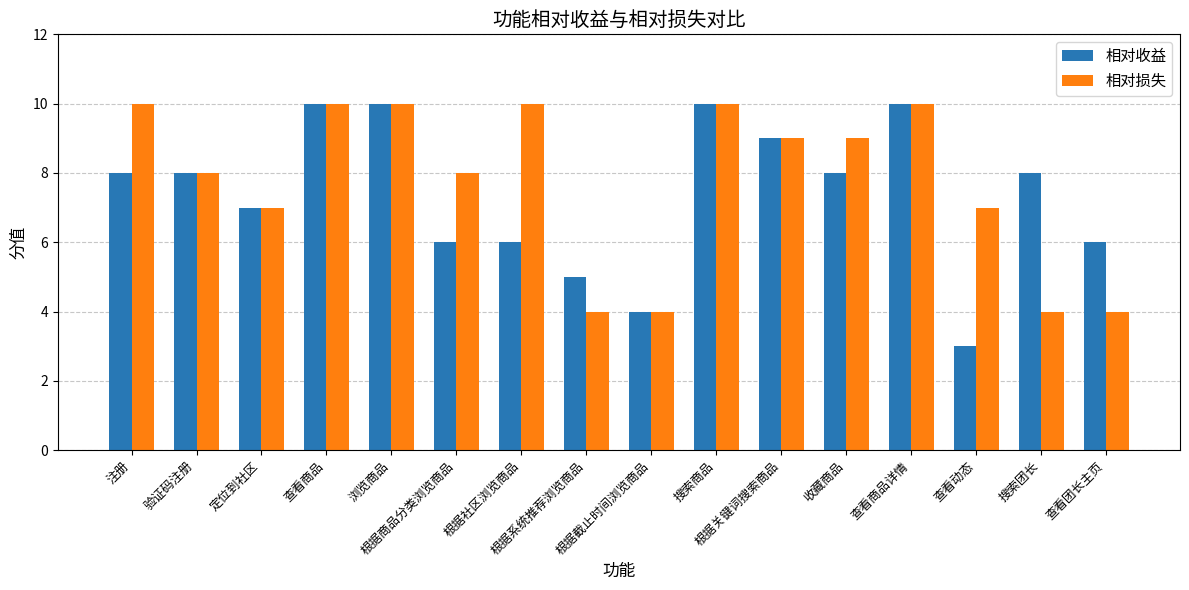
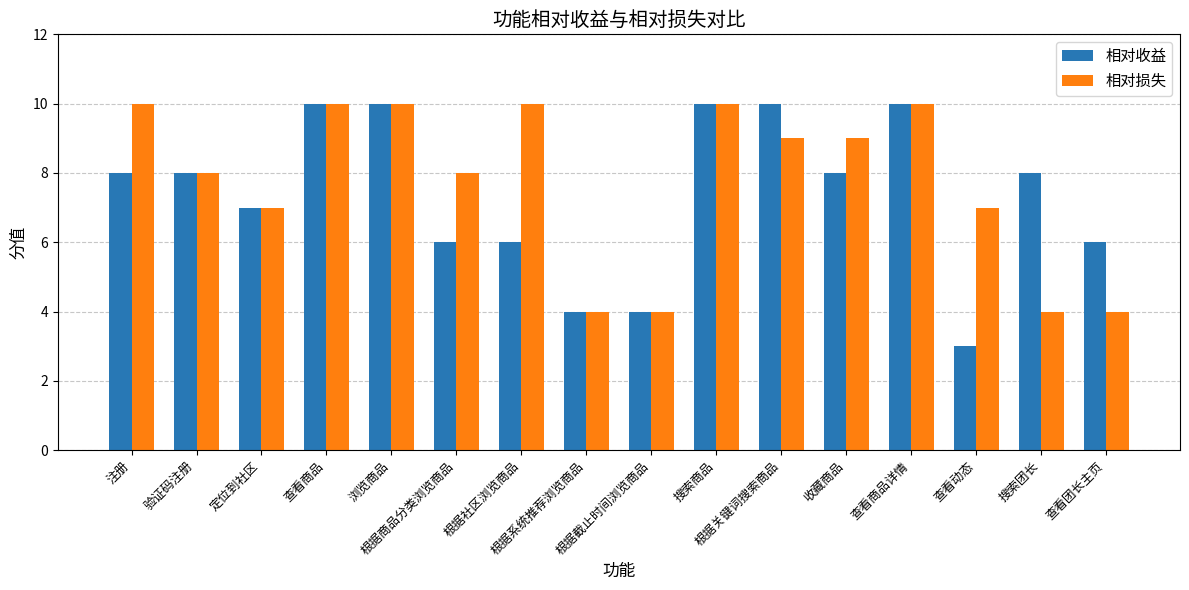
  {
    "相对收益": {
      "注册": 8,
      "验证码注册": 8,
      "定位到社区": 7,
      "查看商品": 10,
      "浏览商品": 10,
      "根据商品分类浏览商品": 6,
      "根据社区浏览商品": 6,
-     "根据系统推荐浏览商品": 5,
+     "根据系统推荐浏览商品": 4,
      "根据截止时间浏览商品": 4,
      "搜索商品": 10,
-     "根据关键词搜索商品": 9,
+     "根据关键词搜索商品": 10,
      "收藏商品": 8,
      "查看商品详情": 10,
      "查看动态": 3,
      "搜索团长": 8,
      "查看团长主页": 6
    },
    "相对损失": {
      "注册": 10,
      "验证码注册": 8,
      "定位到社区": 7,
      "查看商品": 10,
      "浏览商品": 10,
      "根据商品分类浏览商品": 8,
      "根据社区浏览商品": 10,
      "根据系统推荐浏览商品": 4,
      "根据截止时间浏览商品": 4,
      "搜索商品": 10,
      "根据关键词搜索商品": 9,
      "收藏商品": 9,
      "查看商品详情": 10,
      "查看动态": 7,
      "搜索团长": 4,
      "查看团长主页": 4
    }
  }
